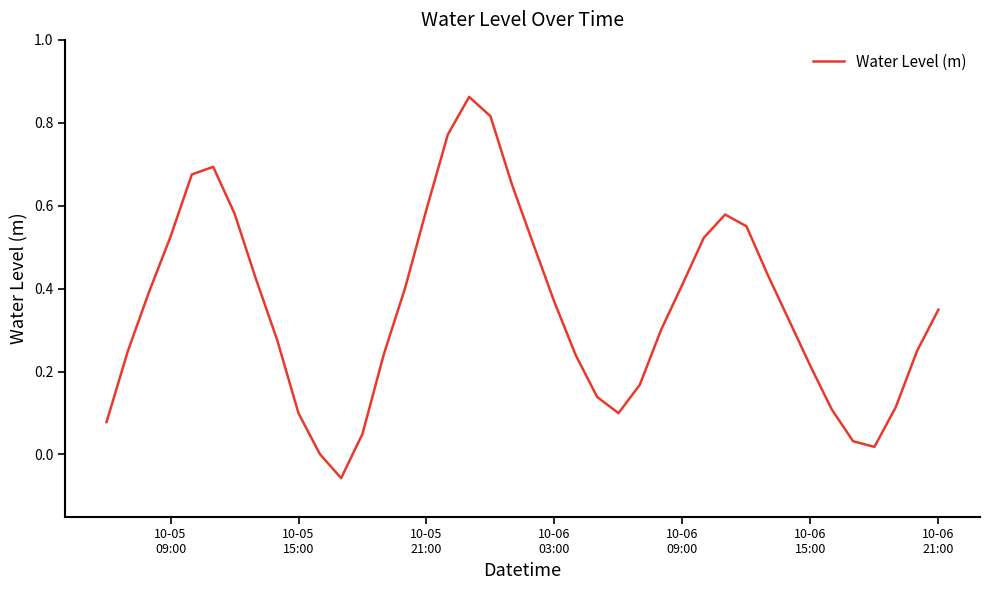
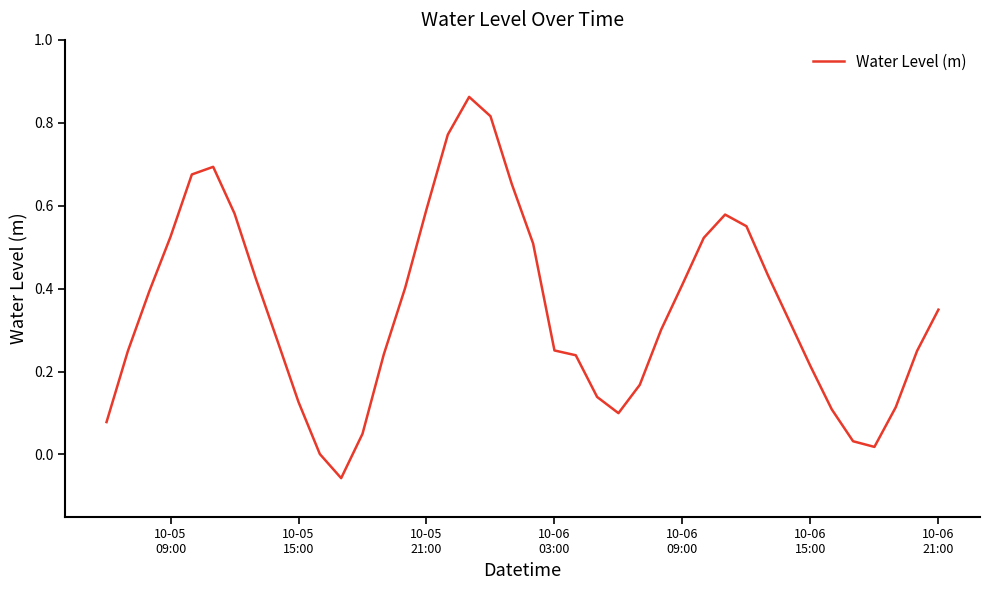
  {
    "10-05 09:00": 0.53,
-   "10-05 15:00": 0.10,
+   "10-05 15:00": 0.13,
    "10-05 21:00": 0.59,
-   "10-06 03:00": 0.37,
+   "10-06 03:00": 0.25,
    "10-06 09:00": 0.41,
    "10-06 15:00": 0.21,
    "10-06 21:00": 0.35
  }
